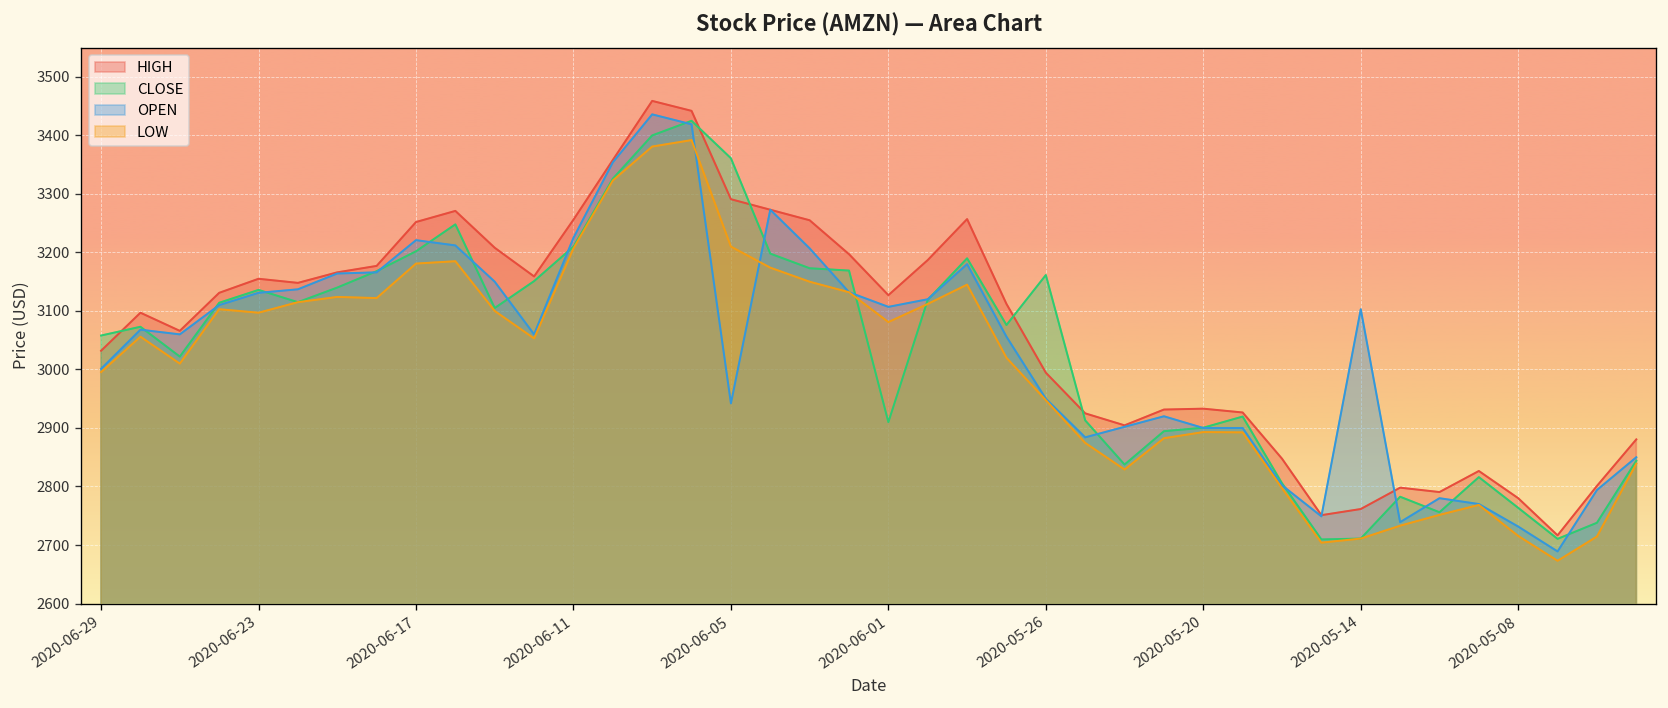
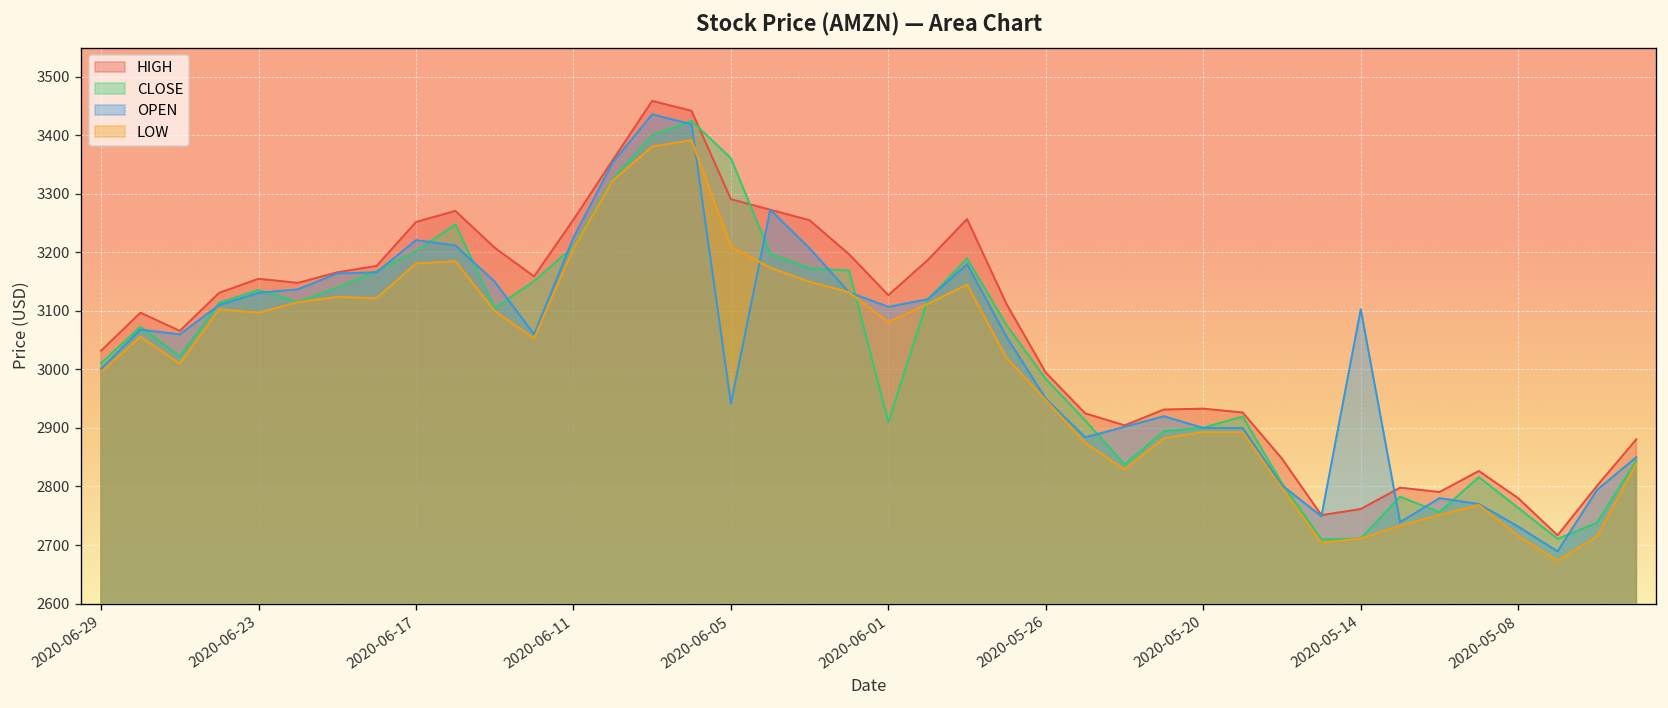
  {
    "CLOSE": {
-     "2020-06-29": 3060,
+     "2020-06-29": 3010,
      "2020-06-17": 3200,
      "2020-06-05": 3360,
      "2020-06-01": 2910,
-     "2020-05-26": 3160,
+     "2020-05-26": 2980,
      "2020-05-08": 2760
    },
    "OPEN": {
      "2020-06-29": 3000,
      "2020-06-17": 3220,
      "2020-06-11": 3230,
      "2020-06-05": 2940,
      "2020-06-01": 3110,
      "2020-05-14": 3100,
      "2020-05-08": 2730
    }
  }
